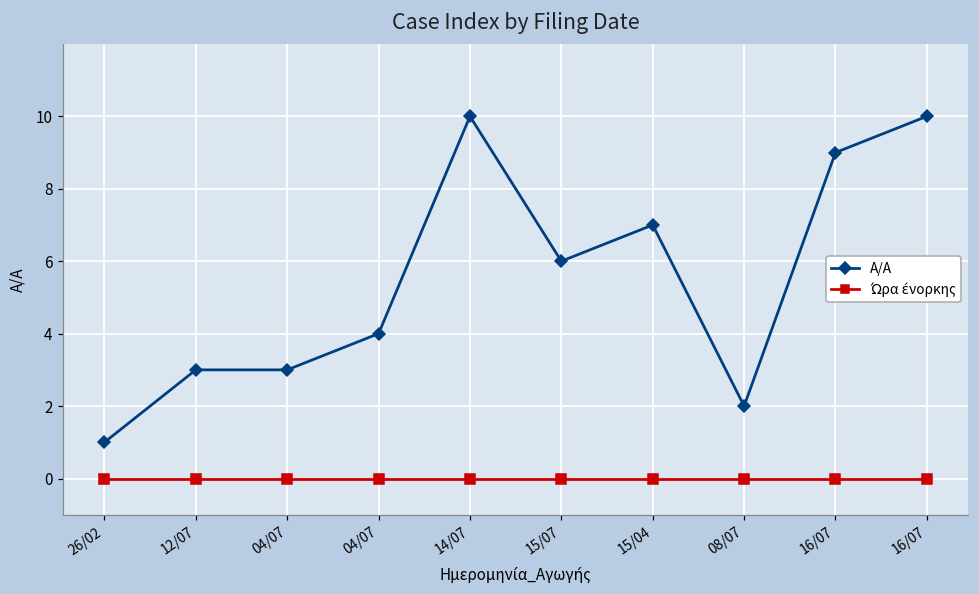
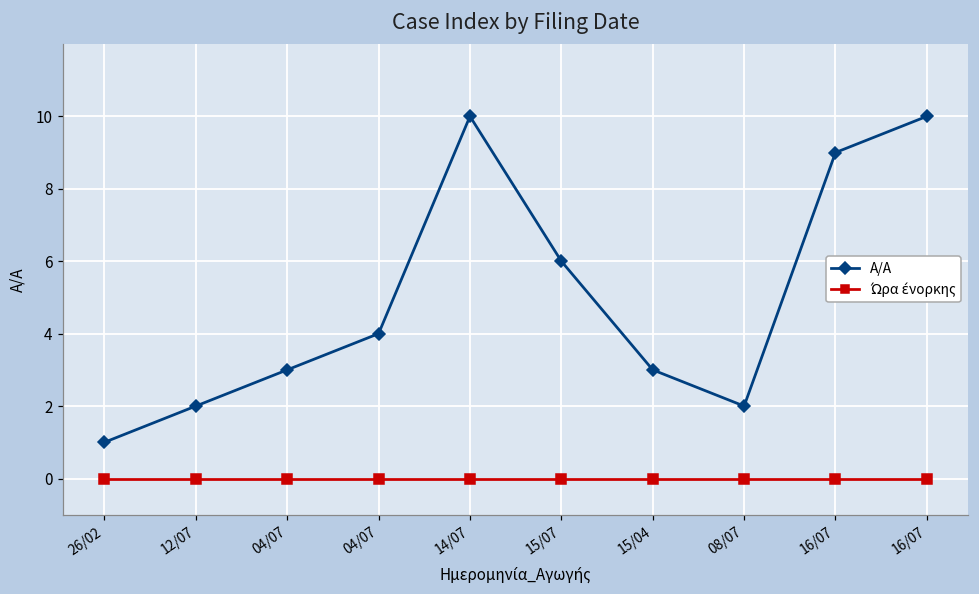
  {
    "A/A": {
      "26/02": 1,
-     "12/07": 3,
+     "12/07": 2,
      "14/07": 10,
      "15/07": 6,
-     "15/04": 7,
+     "15/04": 3,
      "08/07": 2
    },
    "Ώρα ένορκης": {
      "26/02": 0,
      "12/07": 0,
      "14/07": 0,
      "15/07": 0,
      "15/04": 0,
      "08/07": 0
    }
  }
